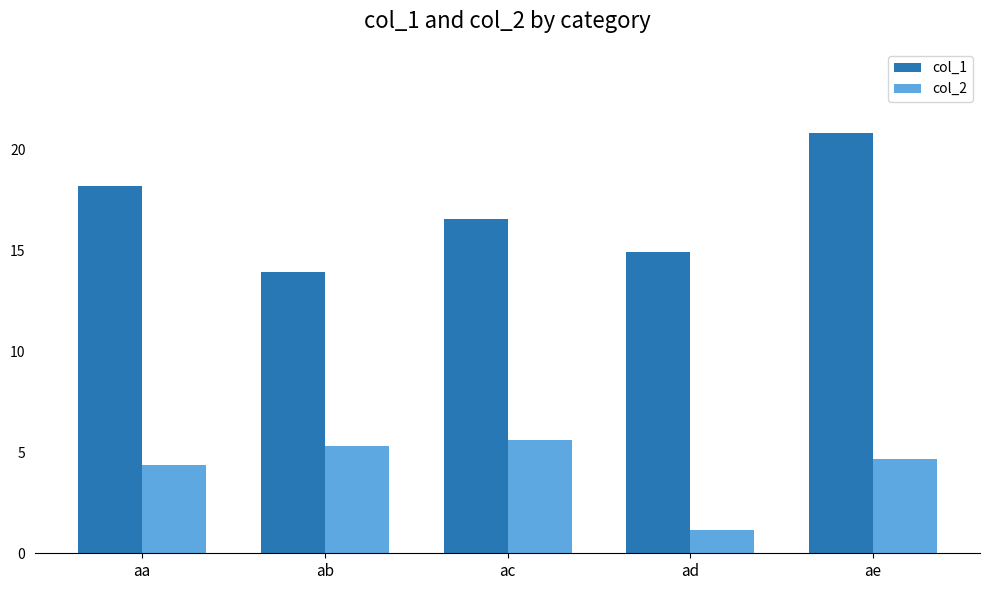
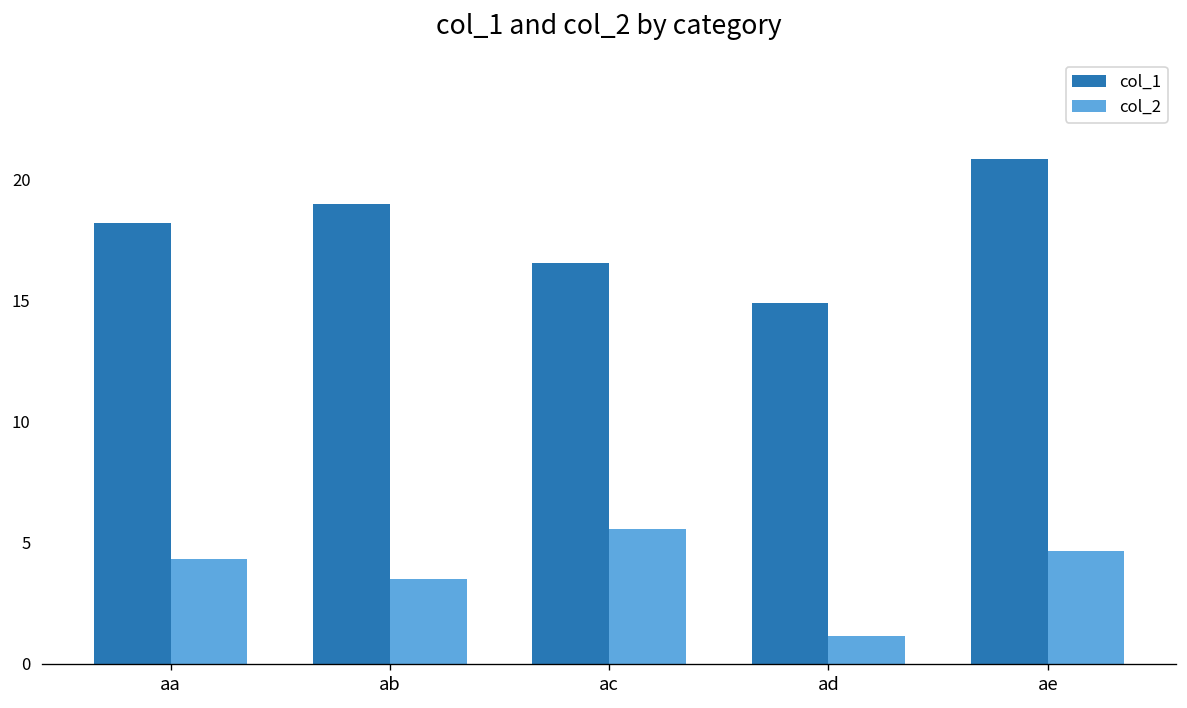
  {
    "col_1": {
      "aa": 18.2,
-     "ab": 13.9,
+     "ab": 19.0,
      "ac": 16.6,
      "ad": 14.9,
      "ae": 20.8
    },
    "col_2": {
      "aa": 4.4,
-     "ab": 5.3,
+     "ab": 3.5,
      "ac": 5.6,
      "ad": 1.2,
      "ae": 4.7
    }
  }
